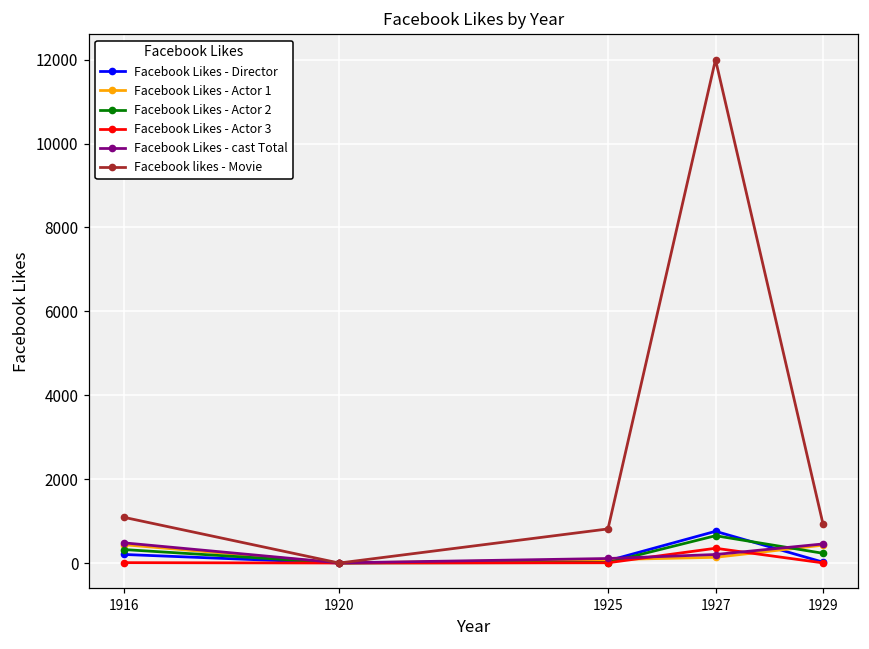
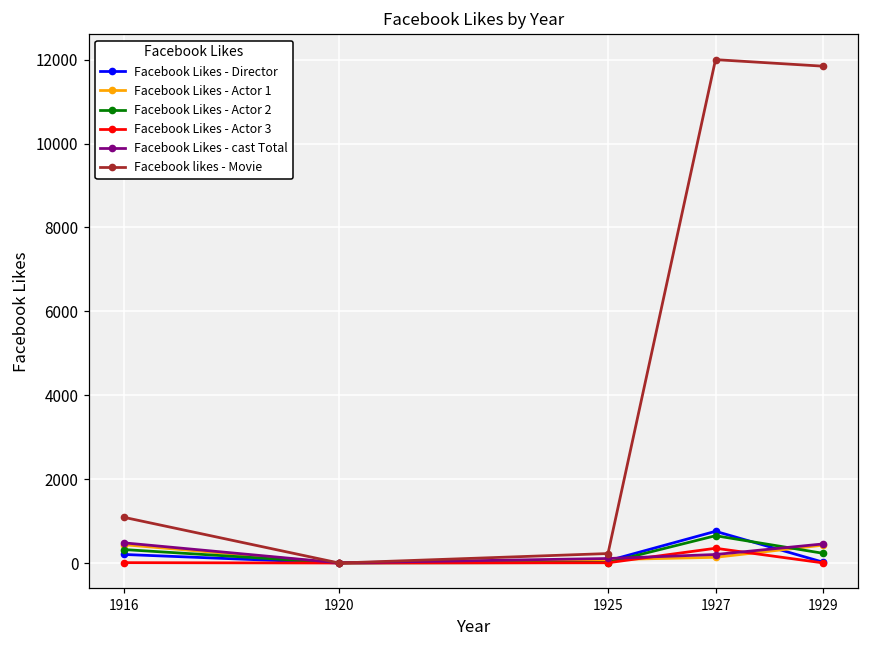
  {
    "Facebook Likes - Director": {
      "1916": 200,
      "1927": 800
    },
    "Facebook Likes - Actor 1": {
      "1927": 100
    },
    "Facebook Likes - Actor 2": {
      "1916": 300,
      "1927": 700,
      "1929": 200
    },
    "Facebook Likes - Actor 3": {
      "1916": 0,
      "1927": 400
    },
    "Facebook Likes - cast Total": {
      "1927": 200
    },
    "Facebook likes - Movie": {
      "1916": 1100,
-     "1925": 800,
+     "1925": 200,
      "1927": 12000,
-     "1929": 900
+     "1929": 11800
    }
  }
